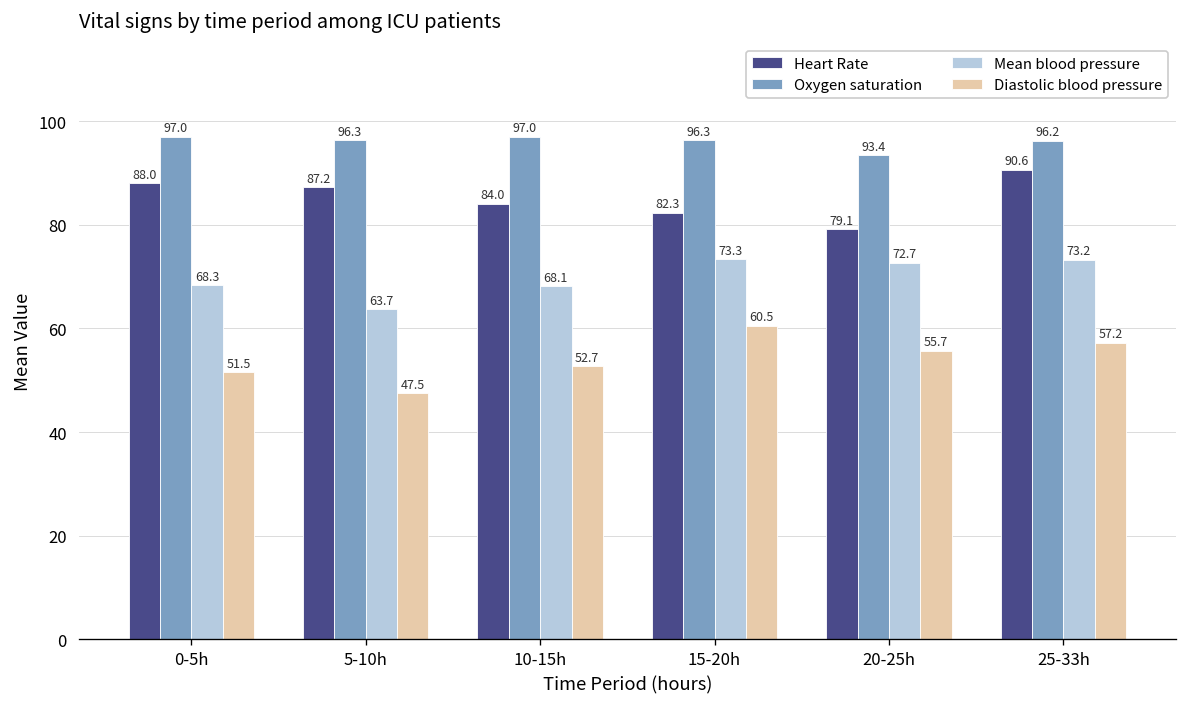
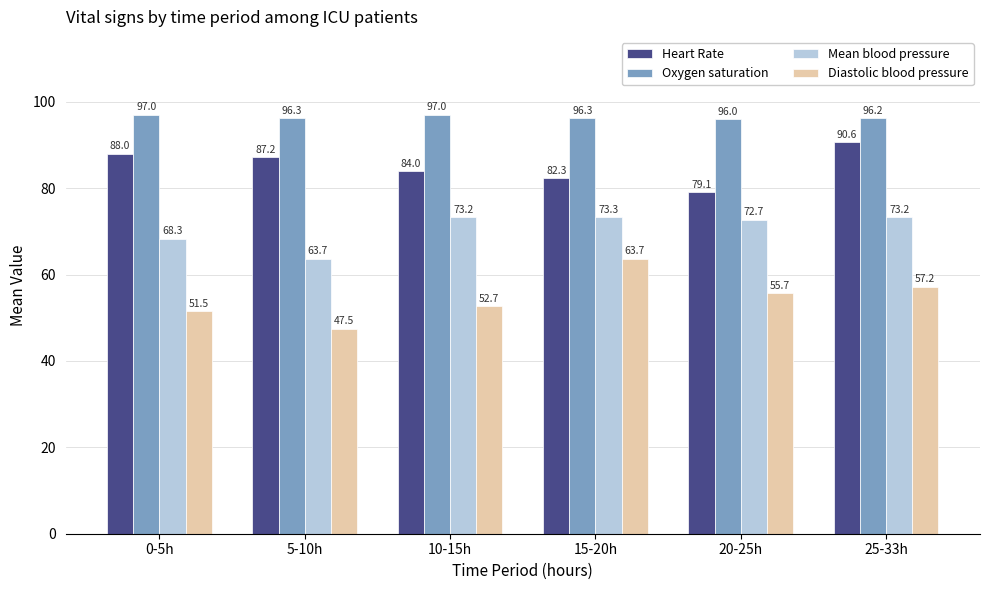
  {
    "Heart Rate": {
      "0-5h": 88.0,
      "5-10h": 87.2,
      "10-15h": 84.0,
      "15-20h": 82.3,
      "20-25h": 79.1,
      "25-33h": 90.6
    },
    "Oxygen saturation": {
      "0-5h": 97.0,
      "5-10h": 96.3,
      "10-15h": 97.0,
      "15-20h": 96.3,
-     "20-25h": 93.4,
+     "20-25h": 96.0,
      "25-33h": 96.2
    },
    "Mean blood pressure": {
      "0-5h": 68.3,
      "5-10h": 63.7,
-     "10-15h": 68.1,
+     "10-15h": 73.2,
      "15-20h": 73.3,
      "20-25h": 72.7,
      "25-33h": 73.2
    },
    "Diastolic blood pressure": {
      "0-5h": 51.5,
      "5-10h": 47.5,
      "10-15h": 52.7,
-     "15-20h": 60.5,
+     "15-20h": 63.7,
      "20-25h": 55.7,
      "25-33h": 57.2
    }
  }
